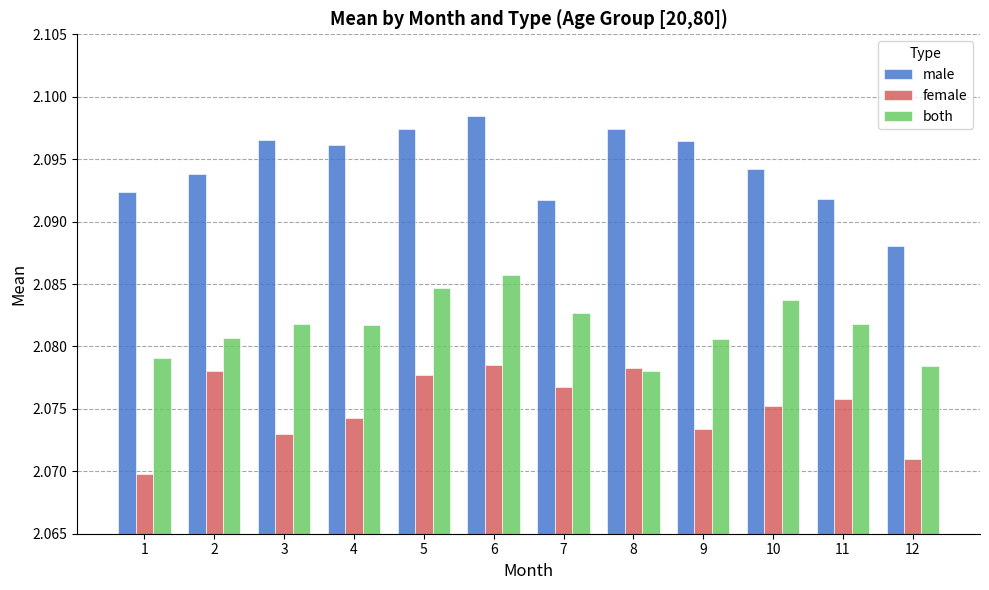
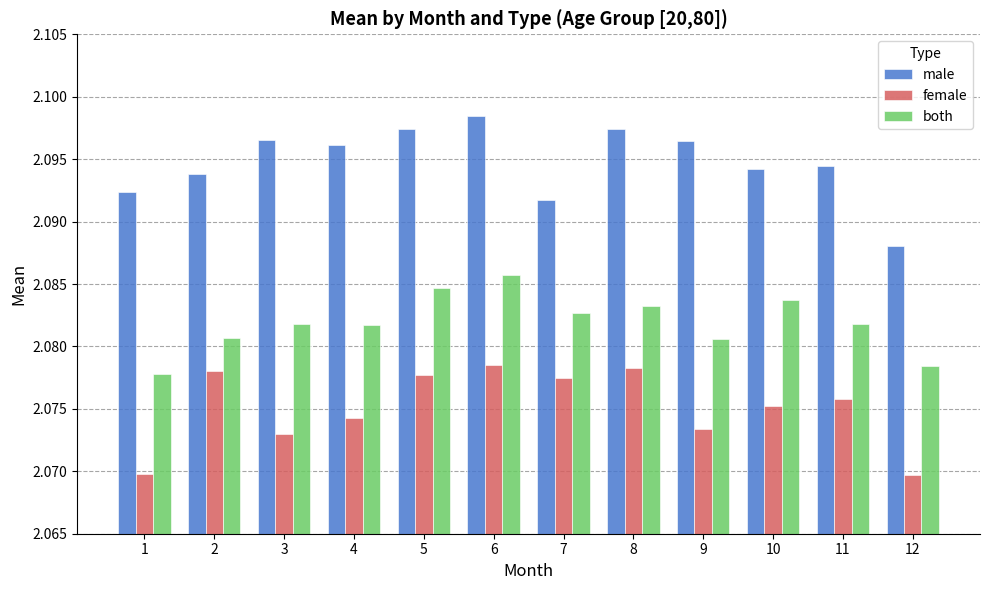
  {
    "male": {
      "1": 2.0924,
      "2": 2.0938,
      "3": 2.0965,
      "4": 2.0961,
      "5": 2.0975,
      "6": 2.0984,
      "7": 2.0917,
      "8": 2.0974,
      "9": 2.0965,
      "10": 2.0942,
-     "11": 2.0918,
+     "11": 2.0945,
      "12": 2.0881
    },
    "female": {
      "1": 2.0698,
      "2": 2.0781,
      "3": 2.0730,
      "4": 2.0743,
      "5": 2.0777,
      "6": 2.0785,
-     "7": 2.0767,
+     "7": 2.0775,
      "8": 2.0783,
      "9": 2.0734,
      "10": 2.0752,
      "11": 2.0758,
-     "12": 2.0710
+     "12": 2.0697
    },
    "both": {
-     "1": 2.0791,
+     "1": 2.0778,
      "2": 2.0807,
      "3": 2.0818,
      "4": 2.0817,
      "5": 2.0847,
      "6": 2.0858,
      "7": 2.0827,
-     "8": 2.0781,
+     "8": 2.0833,
      "9": 2.0806,
      "10": 2.0837,
      "11": 2.0818,
      "12": 2.0784
    }
  }
